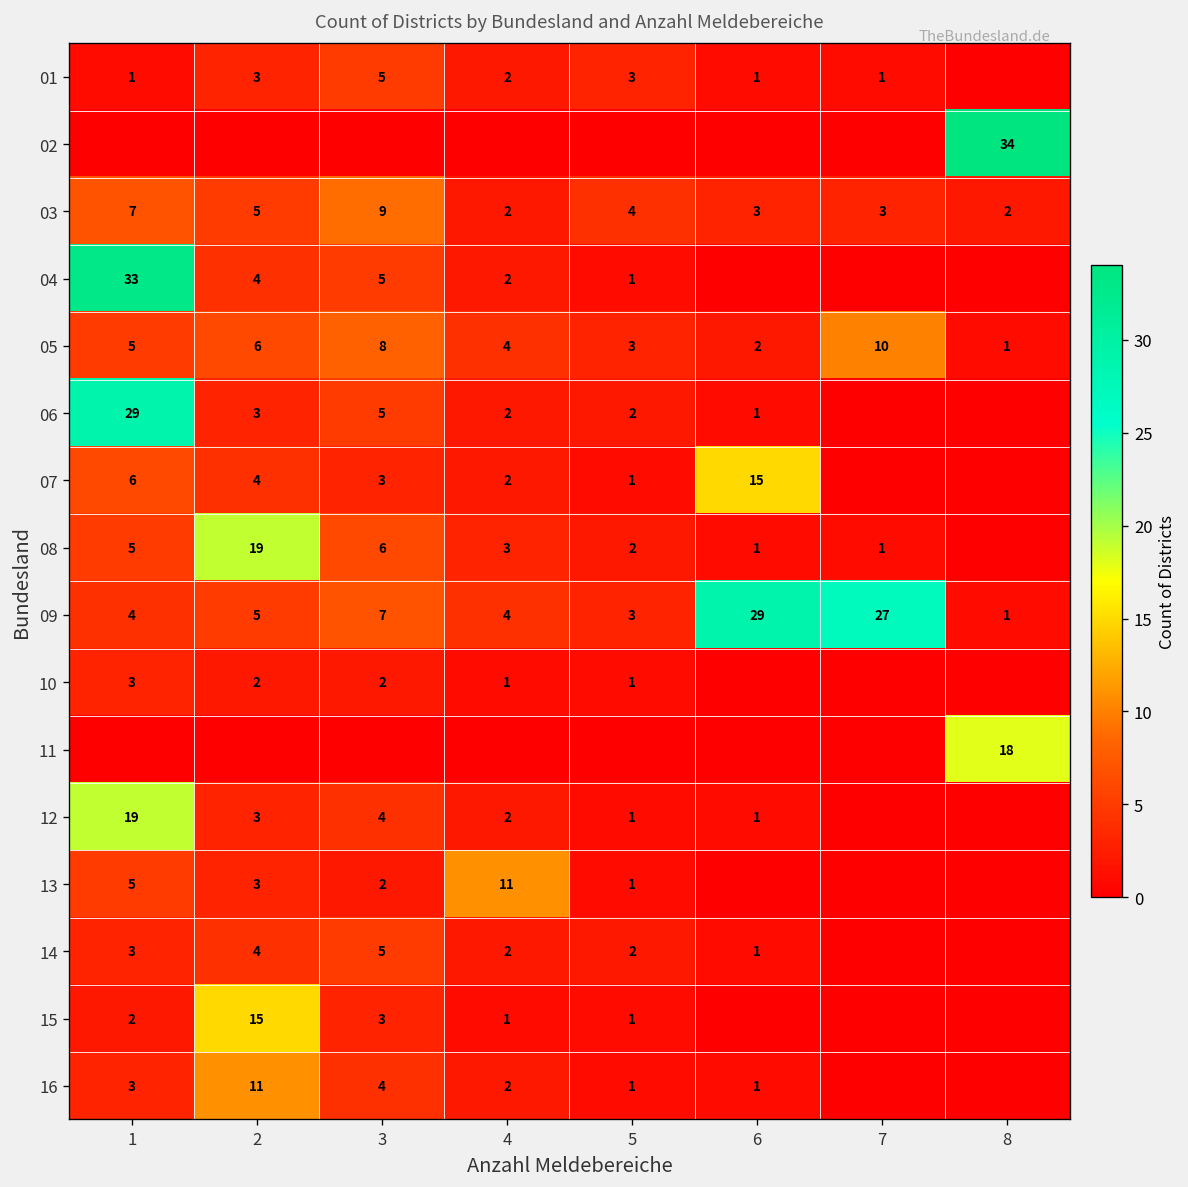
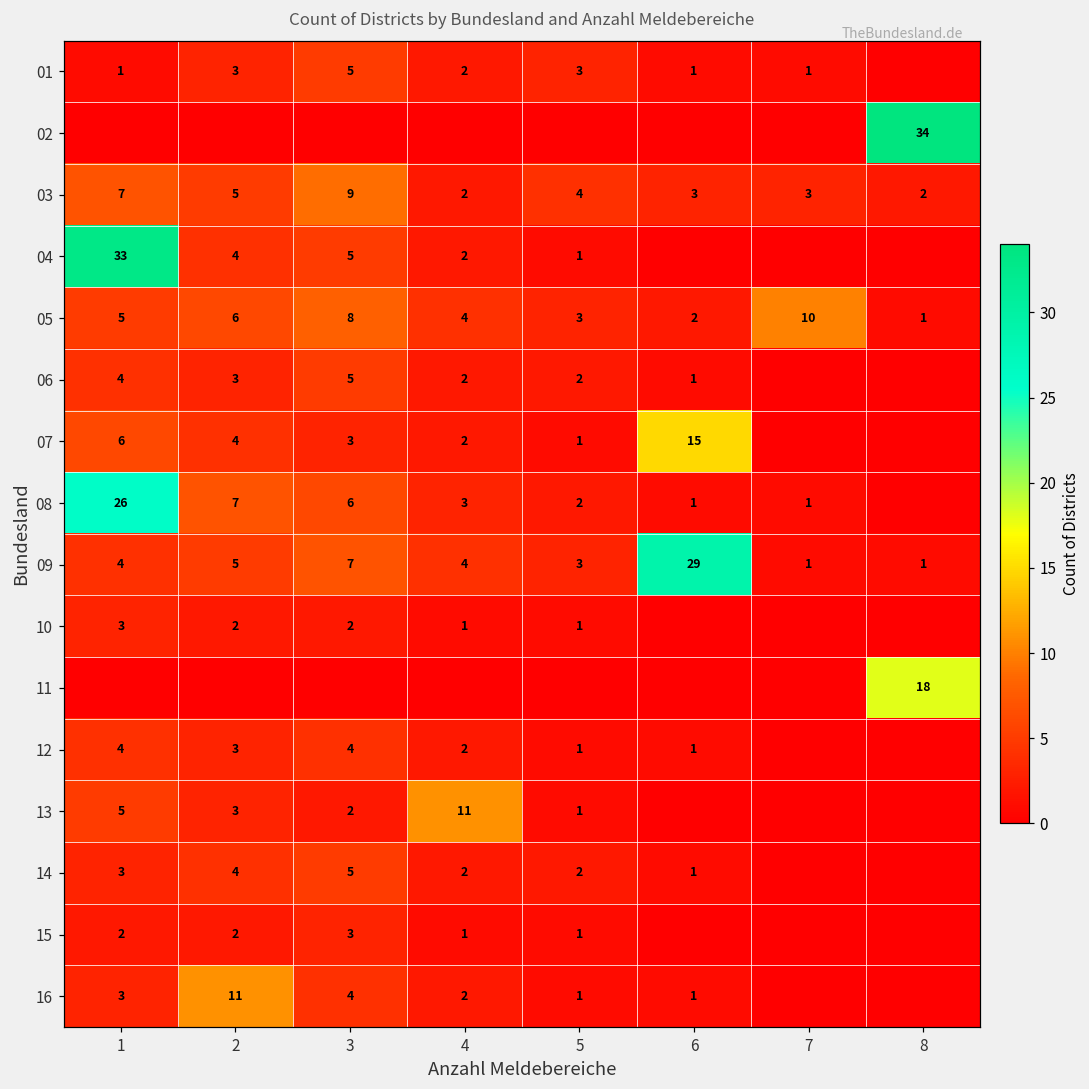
  {
    "01": {
      "1": 1,
      "2": 3,
      "3": 5,
      "4": 2,
      "5": 3,
      "6": 1,
      "7": 1
    },
    "02": {
      "8": 34
    },
    "03": {
      "1": 7,
      "2": 5,
      "3": 9,
      "4": 2,
      "5": 4,
      "6": 3,
      "7": 3,
      "8": 2
    },
    "04": {
      "1": 33,
      "2": 4,
      "3": 5,
      "4": 2,
      "5": 1
    },
    "05": {
      "1": 5,
      "2": 6,
      "3": 8,
      "4": 4,
      "5": 3,
      "6": 2,
      "7": 10,
      "8": 1
    },
    "06": {
-     "1": 29,
+     "1": 4,
      "2": 3,
      "3": 5,
      "4": 2,
      "5": 2,
      "6": 1
    },
    "07": {
      "1": 6,
      "2": 4,
      "3": 3,
      "4": 2,
      "5": 1,
      "6": 15
    },
    "08": {
-     "1": 5,
-     "2": 19,
+     "1": 26,
+     "2": 7,
      "3": 6,
      "4": 3,
      "5": 2,
      "6": 1,
      "7": 1
    },
    "09": {
      "1": 4,
      "2": 5,
      "3": 7,
      "4": 4,
      "5": 3,
      "6": 29,
-     "7": 27,
+     "7": 1,
      "8": 1
    },
    "10": {
      "1": 3,
      "2": 2,
      "3": 2,
      "4": 1,
      "5": 1
    },
    "11": {
      "8": 18
    },
    "12": {
-     "1": 19,
+     "1": 4,
      "2": 3,
      "3": 4,
      "4": 2,
      "5": 1,
      "6": 1
    },
    "13": {
      "1": 5,
      "2": 3,
      "3": 2,
      "4": 11,
      "5": 1
    },
    "14": {
      "1": 3,
      "2": 4,
      "3": 5,
      "4": 2,
      "5": 2,
      "6": 1
    },
    "15": {
      "1": 2,
-     "2": 15,
+     "2": 2,
      "3": 3,
      "4": 1,
      "5": 1
    },
    "16": {
      "1": 3,
      "2": 11,
      "3": 4,
      "4": 2,
      "5": 1,
      "6": 1
    }
  }
